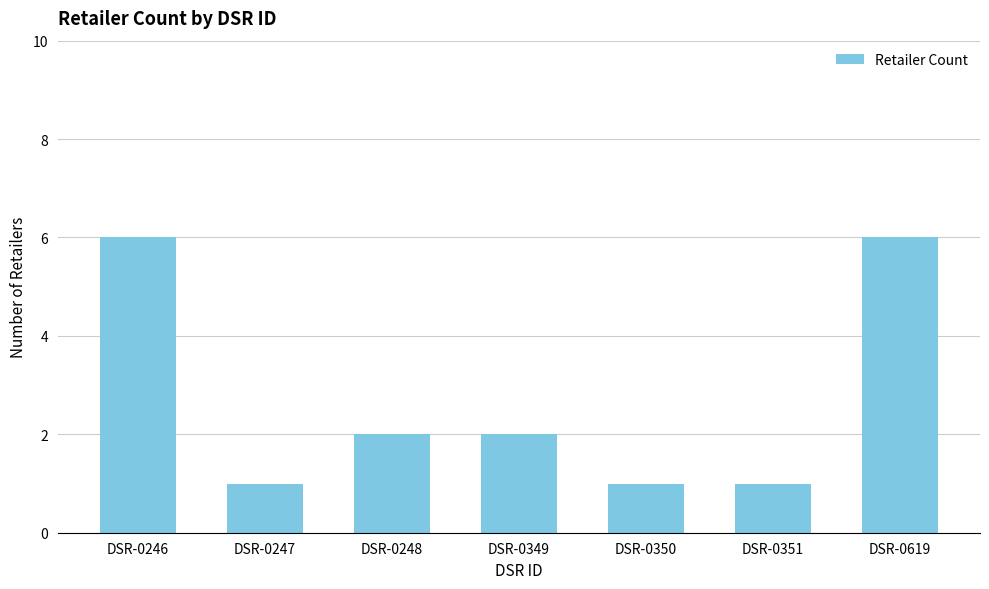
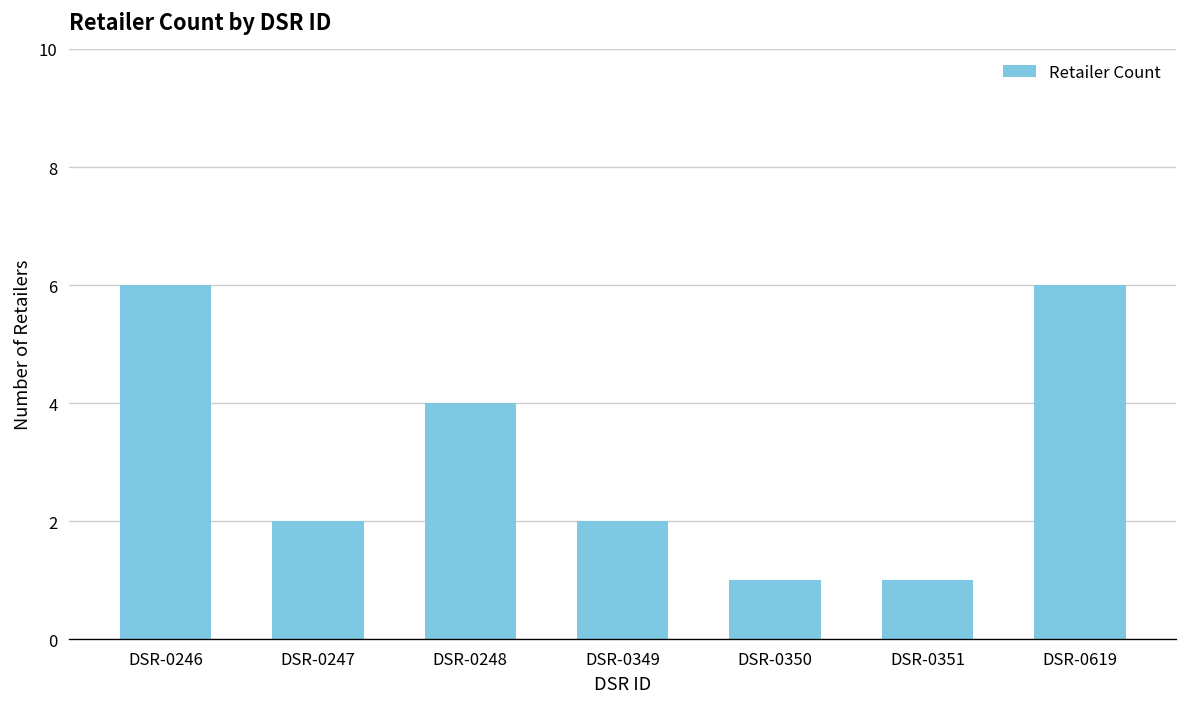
  {
    "DSR-0246": 6,
-   "DSR-0247": 1,
-   "DSR-0248": 2,
+   "DSR-0247": 2,
+   "DSR-0248": 4,
    "DSR-0349": 2,
    "DSR-0350": 1,
    "DSR-0351": 1,
    "DSR-0619": 6
  }
